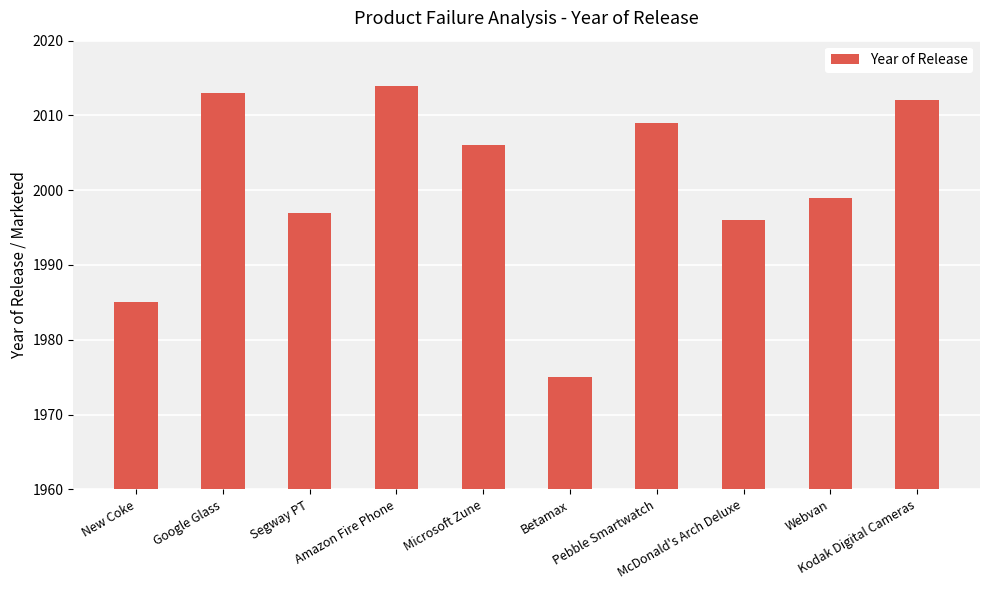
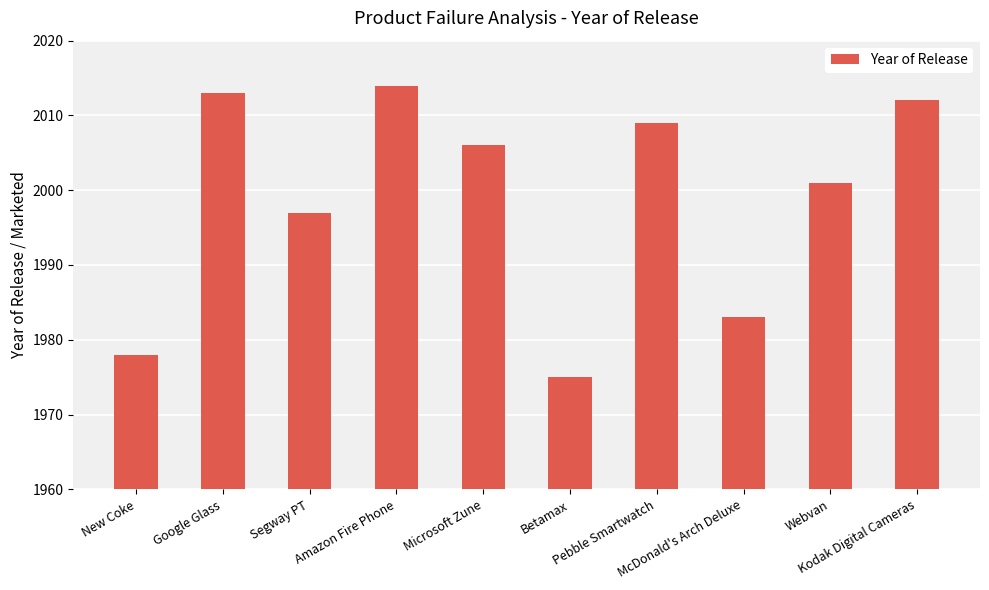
  {
-   "New Coke": 1985,
+   "New Coke": 1978,
    "Google Glass": 2013,
    "Segway PT": 1997,
    "Amazon Fire Phone": 2014,
    "Microsoft Zune": 2006,
    "Betamax": 1975,
    "Pebble Smartwatch": 2009,
-   "McDonald's Arch Deluxe": 1996,
-   "Webvan": 1999,
+   "McDonald's Arch Deluxe": 1983,
+   "Webvan": 2001,
    "Kodak Digital Cameras": 2012
  }
